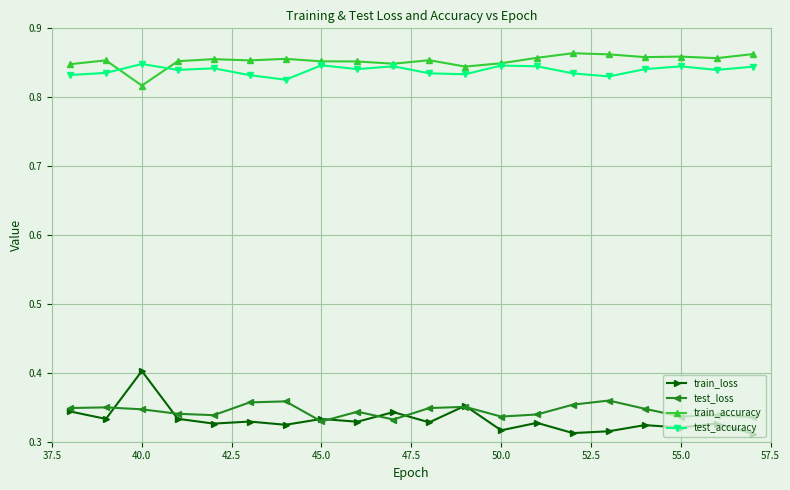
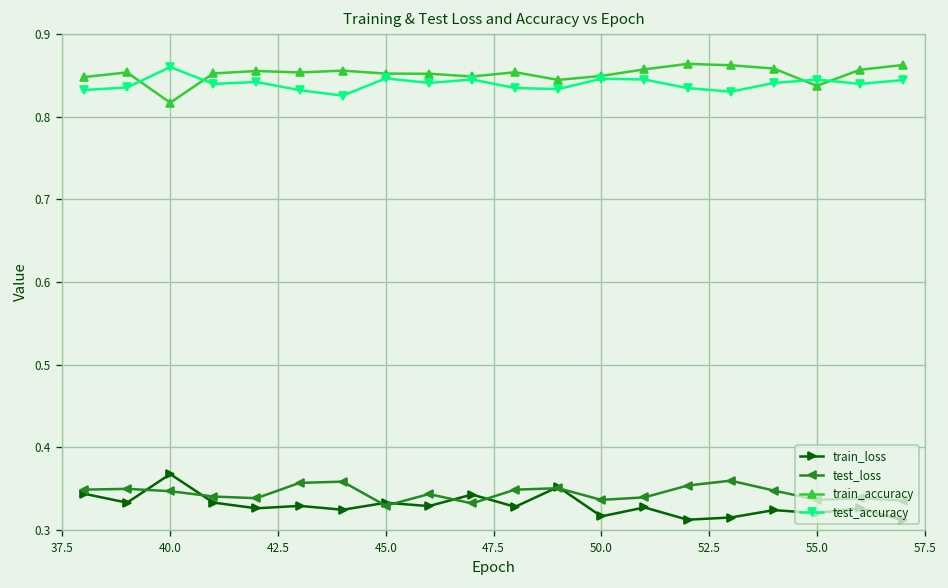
  {
    "train_loss": {
-     "40.0": 0.40,
+     "40.0": 0.37,
      "50.0": 0.32
    },
    "test_loss": {
      "40.0": 0.35,
      "50.0": 0.34
    },
    "train_accuracy": {
      "40.0": 0.82,
      "45.0": 0.85,
-     "55.0": 0.86
+     "55.0": 0.84
    },
    "test_accuracy": {
-     "40.0": 0.85,
+     "40.0": 0.86,
      "45.0": 0.85,
      "55.0": 0.84
    }
  }
